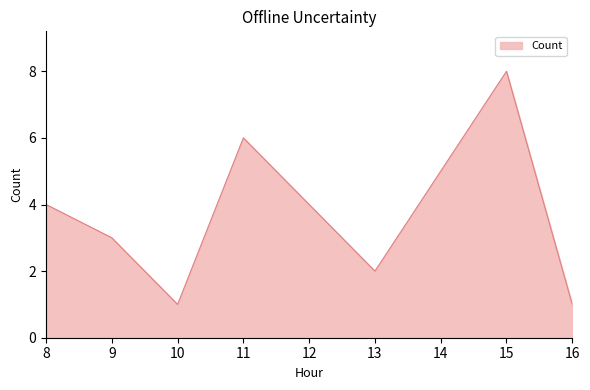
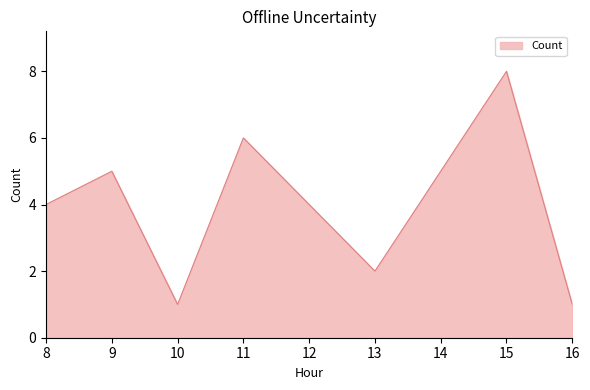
  {
    "8": 4,
-   "9": 3,
+   "9": 5,
    "10": 1,
    "11": 6,
    "13": 2,
    "15": 8,
    "16": 1
  }
